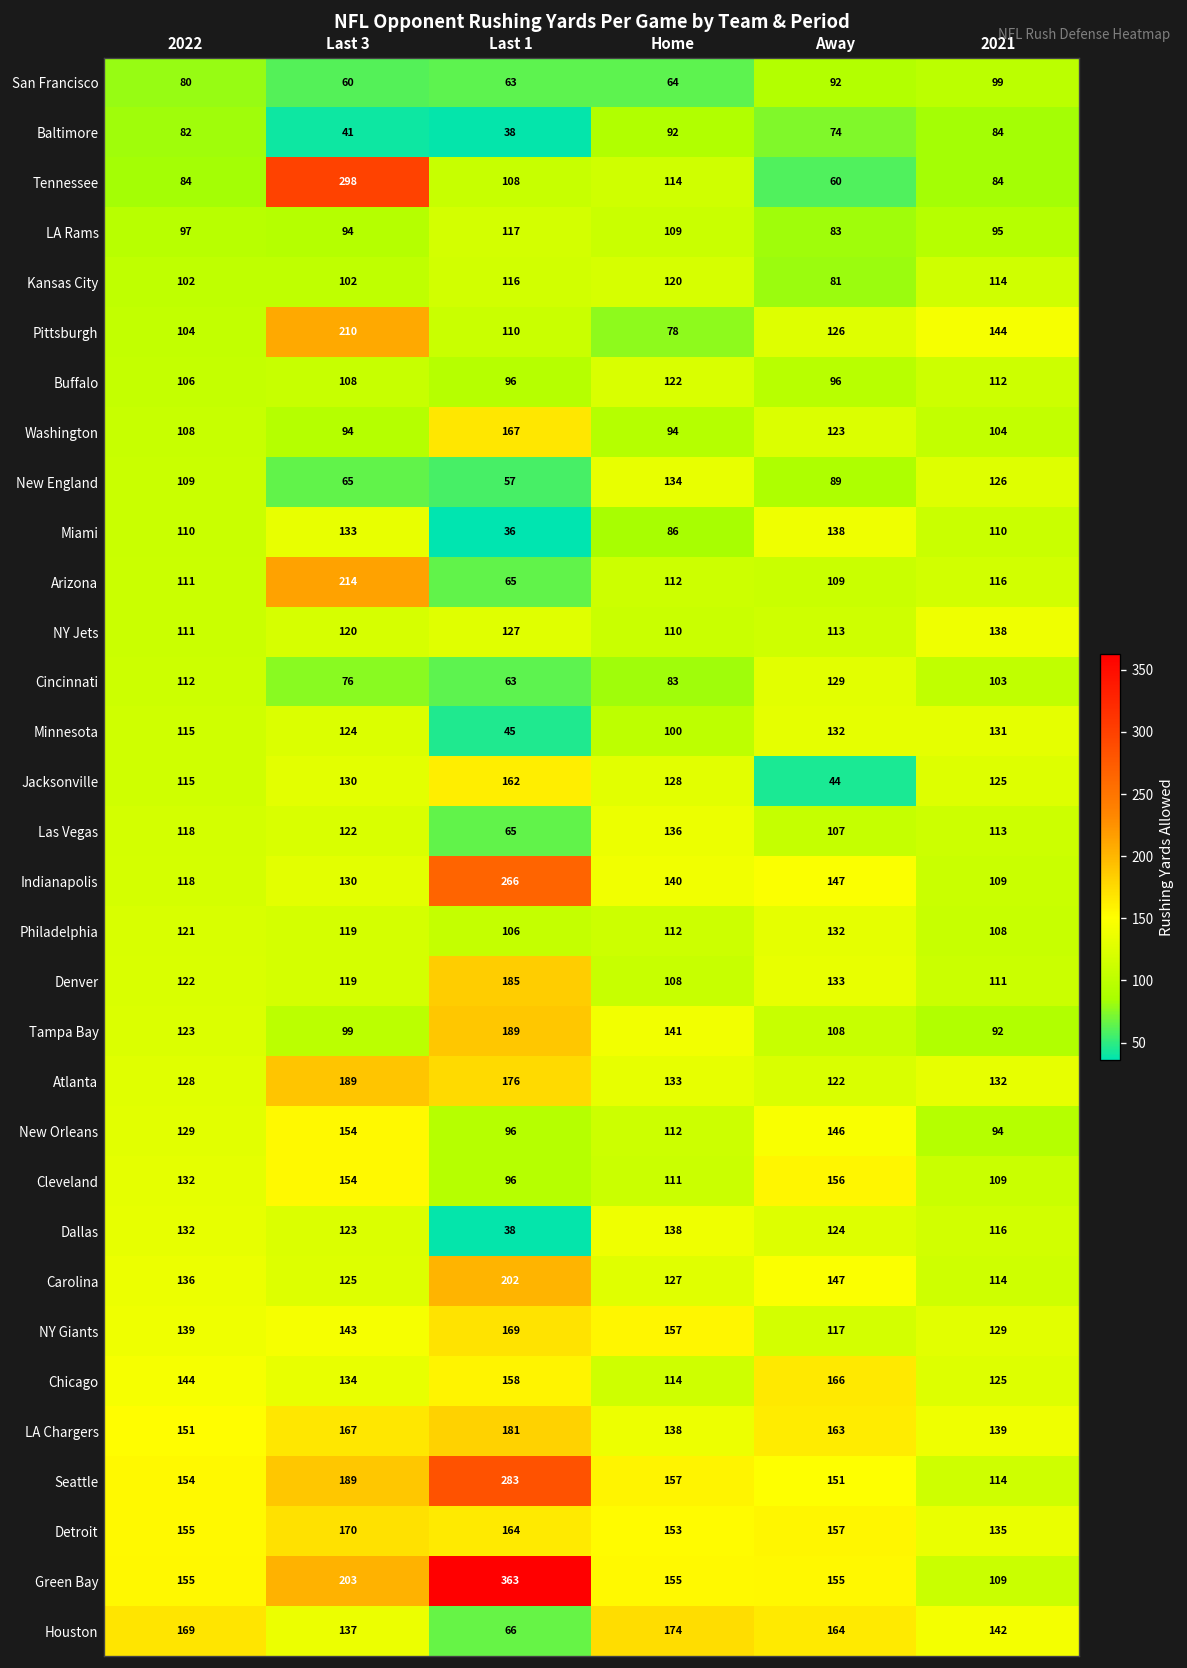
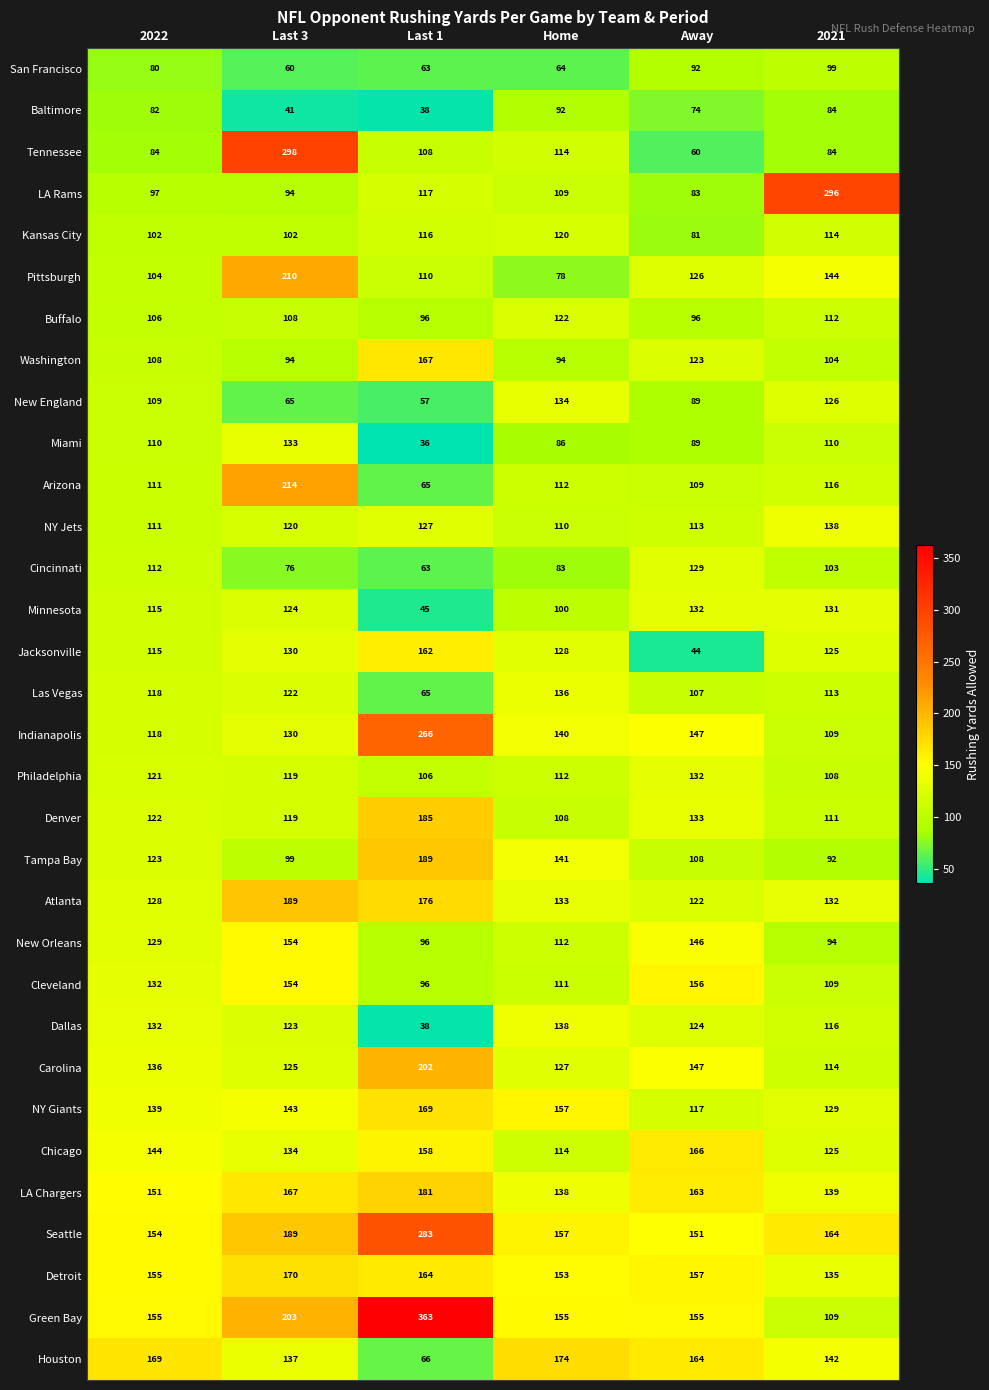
  {
    "San Francisco": {
      "2022": 80,
      "Last 3": 60,
      "Last 1": 63,
      "Home": 64,
      "Away": 92,
      "2021": 99
    },
    "Baltimore": {
      "2022": 82,
      "Last 3": 41,
      "Last 1": 38,
      "Home": 92,
      "Away": 74,
      "2021": 84
    },
    "Tennessee": {
      "2022": 84,
      "Last 3": 298,
      "Last 1": 108,
      "Home": 114,
      "Away": 60,
      "2021": 84
    },
    "LA Rams": {
      "2022": 97,
      "Last 3": 94,
      "Last 1": 117,
      "Home": 109,
      "Away": 83,
-     "2021": 95
+     "2021": 296
    },
    "Kansas City": {
      "2022": 102,
      "Last 3": 102,
      "Last 1": 116,
      "Home": 120,
      "Away": 81,
      "2021": 114
    },
    "Pittsburgh": {
      "2022": 104,
      "Last 3": 210,
      "Last 1": 110,
      "Home": 78,
      "Away": 126,
      "2021": 144
    },
    "Buffalo": {
      "2022": 106,
      "Last 3": 108,
      "Last 1": 96,
      "Home": 122,
      "Away": 96,
      "2021": 112
    },
    "Washington": {
      "2022": 108,
      "Last 3": 94,
      "Last 1": 167,
      "Home": 94,
      "Away": 123,
      "2021": 104
    },
    "New England": {
      "2022": 109,
      "Last 3": 65,
      "Last 1": 57,
      "Home": 134,
      "Away": 89,
      "2021": 126
    },
    "Miami": {
      "2022": 110,
      "Last 3": 133,
      "Last 1": 36,
      "Home": 86,
-     "Away": 138,
+     "Away": 89,
      "2021": 110
    },
    "Arizona": {
      "2022": 111,
      "Last 3": 214,
      "Last 1": 65,
      "Home": 112,
      "Away": 109,
      "2021": 116
    },
    "NY Jets": {
      "2022": 111,
      "Last 3": 120,
      "Last 1": 127,
      "Home": 110,
      "Away": 113,
      "2021": 138
    },
    "Cincinnati": {
      "2022": 112,
      "Last 3": 76,
      "Last 1": 63,
      "Home": 83,
      "Away": 129,
      "2021": 103
    },
    "Minnesota": {
      "2022": 115,
      "Last 3": 124,
      "Last 1": 45,
      "Home": 100,
      "Away": 132,
      "2021": 131
    },
    "Jacksonville": {
      "2022": 115,
      "Last 3": 130,
      "Last 1": 162,
      "Home": 128,
      "Away": 44,
      "2021": 125
    },
    "Las Vegas": {
      "2022": 118,
      "Last 3": 122,
      "Last 1": 65,
      "Home": 136,
      "Away": 107,
      "2021": 113
    },
    "Indianapolis": {
      "2022": 118,
      "Last 3": 130,
      "Last 1": 266,
      "Home": 140,
      "Away": 147,
      "2021": 109
    },
    "Philadelphia": {
      "2022": 121,
      "Last 3": 119,
      "Last 1": 106,
      "Home": 112,
      "Away": 132,
      "2021": 108
    },
    "Denver": {
      "2022": 122,
      "Last 3": 119,
      "Last 1": 185,
      "Home": 108,
      "Away": 133,
      "2021": 111
    },
    "Tampa Bay": {
      "2022": 123,
      "Last 3": 99,
      "Last 1": 189,
      "Home": 141,
      "Away": 108,
      "2021": 92
    },
    "Atlanta": {
      "2022": 128,
      "Last 3": 189,
      "Last 1": 176,
      "Home": 133,
      "Away": 122,
      "2021": 132
    },
    "New Orleans": {
      "2022": 129,
      "Last 3": 154,
      "Last 1": 96,
      "Home": 112,
      "Away": 146,
      "2021": 94
    },
    "Cleveland": {
      "2022": 132,
      "Last 3": 154,
      "Last 1": 96,
      "Home": 111,
      "Away": 156,
      "2021": 109
    },
    "Dallas": {
      "2022": 132,
      "Last 3": 123,
      "Last 1": 38,
      "Home": 138,
      "Away": 124,
      "2021": 116
    },
    "Carolina": {
      "2022": 136,
      "Last 3": 125,
      "Last 1": 202,
      "Home": 127,
      "Away": 147,
      "2021": 114
    },
    "NY Giants": {
      "2022": 139,
      "Last 3": 143,
      "Last 1": 169,
      "Home": 157,
      "Away": 117,
      "2021": 129
    },
    "Chicago": {
      "2022": 144,
      "Last 3": 134,
      "Last 1": 158,
      "Home": 114,
      "Away": 166,
      "2021": 125
    },
    "LA Chargers": {
      "2022": 151,
      "Last 3": 167,
      "Last 1": 181,
      "Home": 138,
      "Away": 163,
      "2021": 139
    },
    "Seattle": {
      "2022": 154,
      "Last 3": 189,
      "Last 1": 283,
      "Home": 157,
      "Away": 151,
-     "2021": 114
+     "2021": 164
    },
    "Detroit": {
      "2022": 155,
      "Last 3": 170,
      "Last 1": 164,
      "Home": 153,
      "Away": 157,
      "2021": 135
    },
    "Green Bay": {
      "2022": 155,
      "Last 3": 203,
      "Last 1": 363,
      "Home": 155,
      "Away": 155,
      "2021": 109
    },
    "Houston": {
      "2022": 169,
      "Last 3": 137,
      "Last 1": 66,
      "Home": 174,
      "Away": 164,
      "2021": 142
    }
  }
